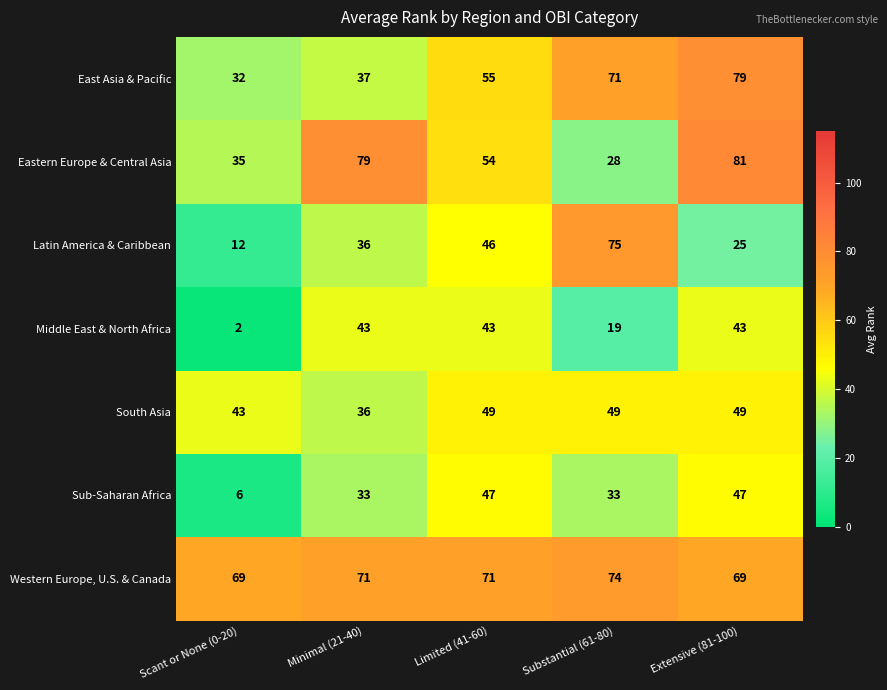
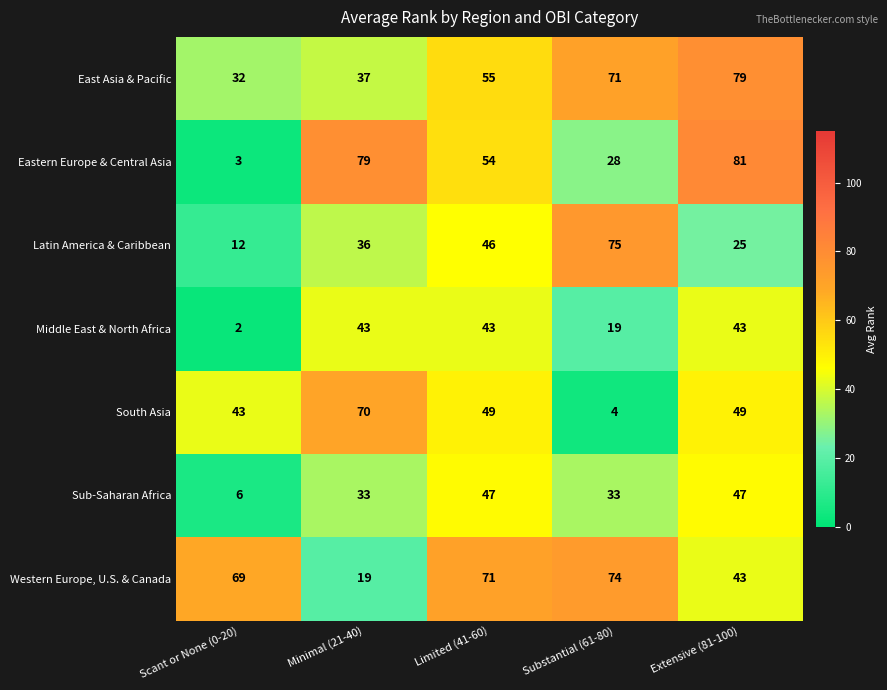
  {
    "East Asia & Pacific": {
      "Scant or None (0-20)": 32,
      "Minimal (21-40)": 37,
      "Limited (41-60)": 55,
      "Substantial (61-80)": 71,
      "Extensive (81-100)": 79
    },
    "Eastern Europe & Central Asia": {
-     "Scant or None (0-20)": 35,
+     "Scant or None (0-20)": 3,
      "Minimal (21-40)": 79,
      "Limited (41-60)": 54,
      "Substantial (61-80)": 28,
      "Extensive (81-100)": 81
    },
    "Latin America & Caribbean": {
      "Scant or None (0-20)": 12,
      "Minimal (21-40)": 36,
      "Limited (41-60)": 46,
      "Substantial (61-80)": 75,
      "Extensive (81-100)": 25
    },
    "Middle East & North Africa": {
      "Scant or None (0-20)": 2,
      "Minimal (21-40)": 43,
      "Limited (41-60)": 43,
      "Substantial (61-80)": 19,
      "Extensive (81-100)": 43
    },
    "South Asia": {
      "Scant or None (0-20)": 43,
-     "Minimal (21-40)": 36,
+     "Minimal (21-40)": 70,
      "Limited (41-60)": 49,
-     "Substantial (61-80)": 49,
+     "Substantial (61-80)": 4,
      "Extensive (81-100)": 49
    },
    "Sub-Saharan Africa": {
      "Scant or None (0-20)": 6,
      "Minimal (21-40)": 33,
      "Limited (41-60)": 47,
      "Substantial (61-80)": 33,
      "Extensive (81-100)": 47
    },
    "Western Europe, U.S. & Canada": {
      "Scant or None (0-20)": 69,
-     "Minimal (21-40)": 71,
+     "Minimal (21-40)": 19,
      "Limited (41-60)": 71,
      "Substantial (61-80)": 74,
-     "Extensive (81-100)": 69
+     "Extensive (81-100)": 43
    }
  }
